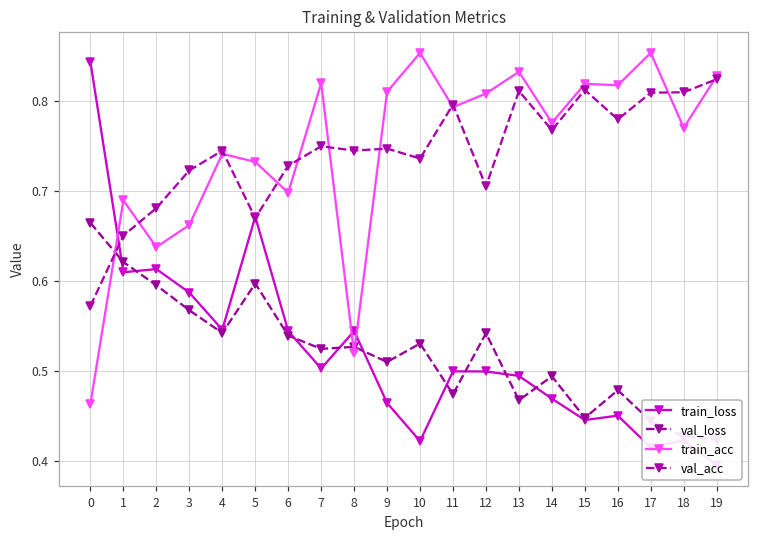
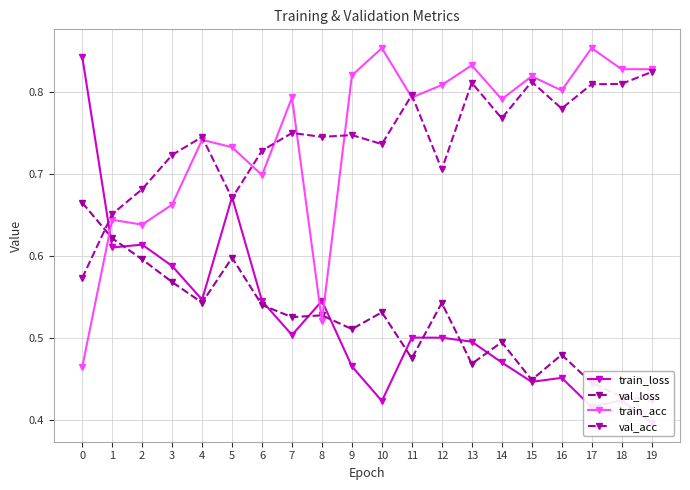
  {
    "train_acc": {
      "0": 0.46,
-     "1": 0.69,
+     "1": 0.64,
      "2": 0.64,
      "3": 0.66,
      "4": 0.74,
      "5": 0.73,
      "6": 0.70,
-     "7": 0.82,
+     "7": 0.79,
      "8": 0.52,
-     "9": 0.81,
+     "9": 0.82,
      "10": 0.85,
      "12": 0.81,
      "13": 0.83,
-     "14": 0.78,
+     "14": 0.79,
      "15": 0.82,
-     "16": 0.82,
+     "16": 0.80,
      "17": 0.85,
-     "18": 0.77,
+     "18": 0.83,
      "19": 0.83
    }
  }
